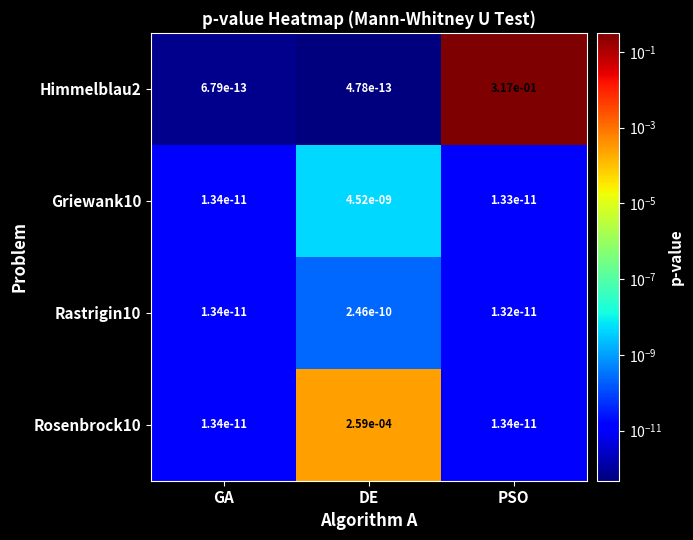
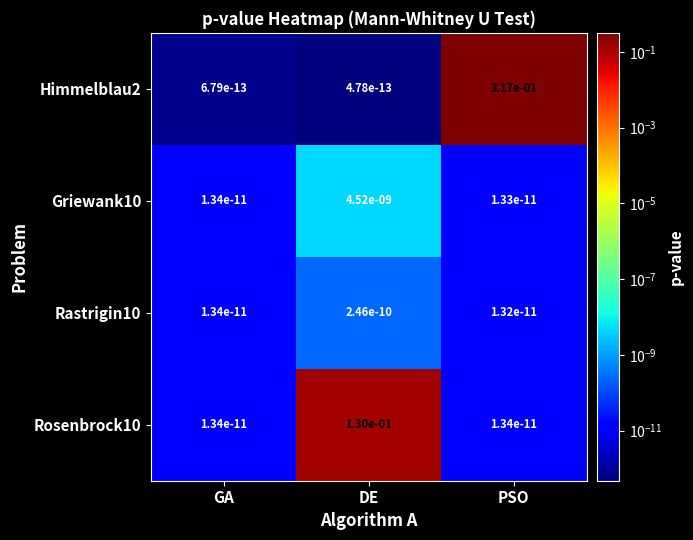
  {
    "Himmelblau2": {
      "GA": "6.79e-13",
      "DE": "4.78e-13",
      "PSO": "3.17e-01"
    },
    "Griewank10": {
      "GA": "1.34e-11",
      "DE": "4.52e-09",
      "PSO": "1.33e-11"
    },
    "Rastrigin10": {
      "GA": "1.34e-11",
      "DE": "2.46e-10",
      "PSO": "1.32e-11"
    },
    "Rosenbrock10": {
      "GA": "1.34e-11",
-     "DE": "2.59e-04",
+     "DE": "1.30e-01",
      "PSO": "1.34e-11"
    }
  }
